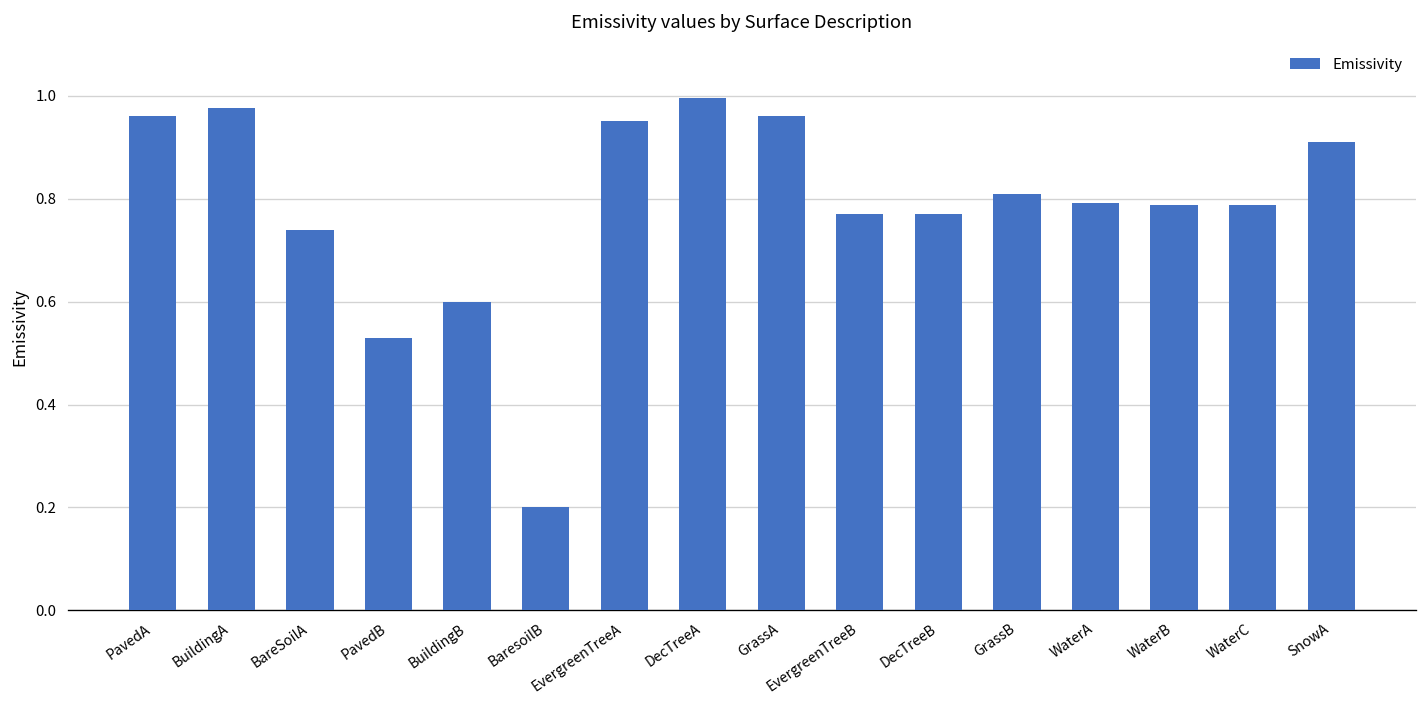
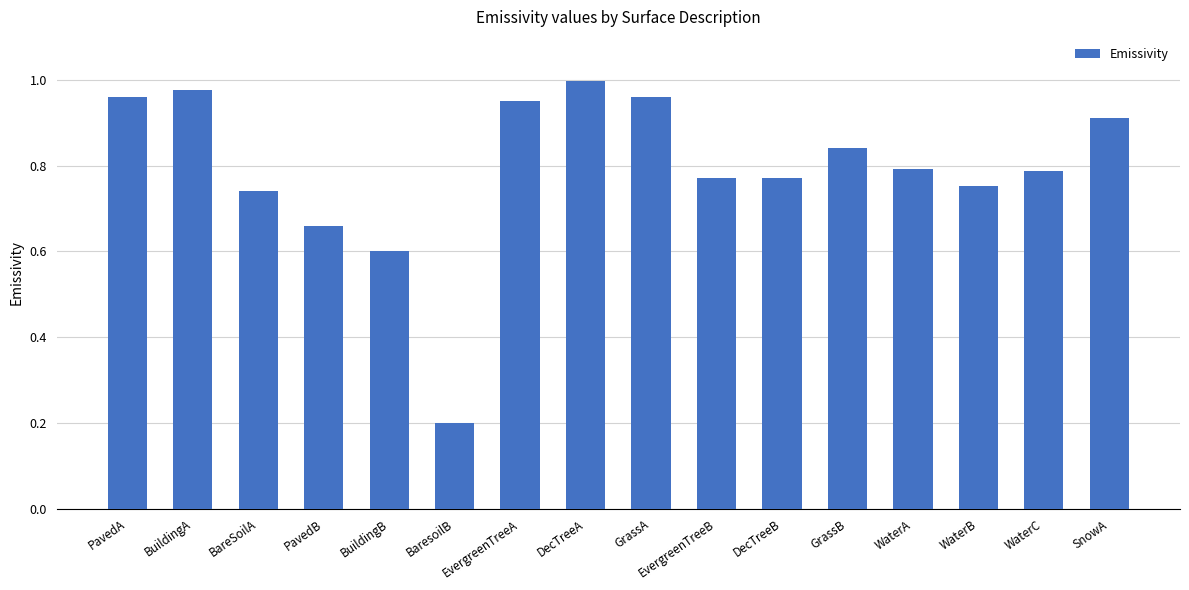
  {
    "PavedA": 0.96,
    "BuildingA": 0.98,
    "BareSoilA": 0.74,
-   "PavedB": 0.53,
+   "PavedB": 0.66,
    "BuildingB": 0.60,
    "BaresoilB": 0.20,
    "EvergreenTreeA": 0.95,
    "DecTreeA": 1.00,
    "GrassA": 0.96,
    "EvergreenTreeB": 0.77,
    "DecTreeB": 0.77,
-   "GrassB": 0.81,
+   "GrassB": 0.84,
    "WaterA": 0.79,
-   "WaterB": 0.79,
+   "WaterB": 0.75,
    "WaterC": 0.79,
    "SnowA": 0.91
  }
